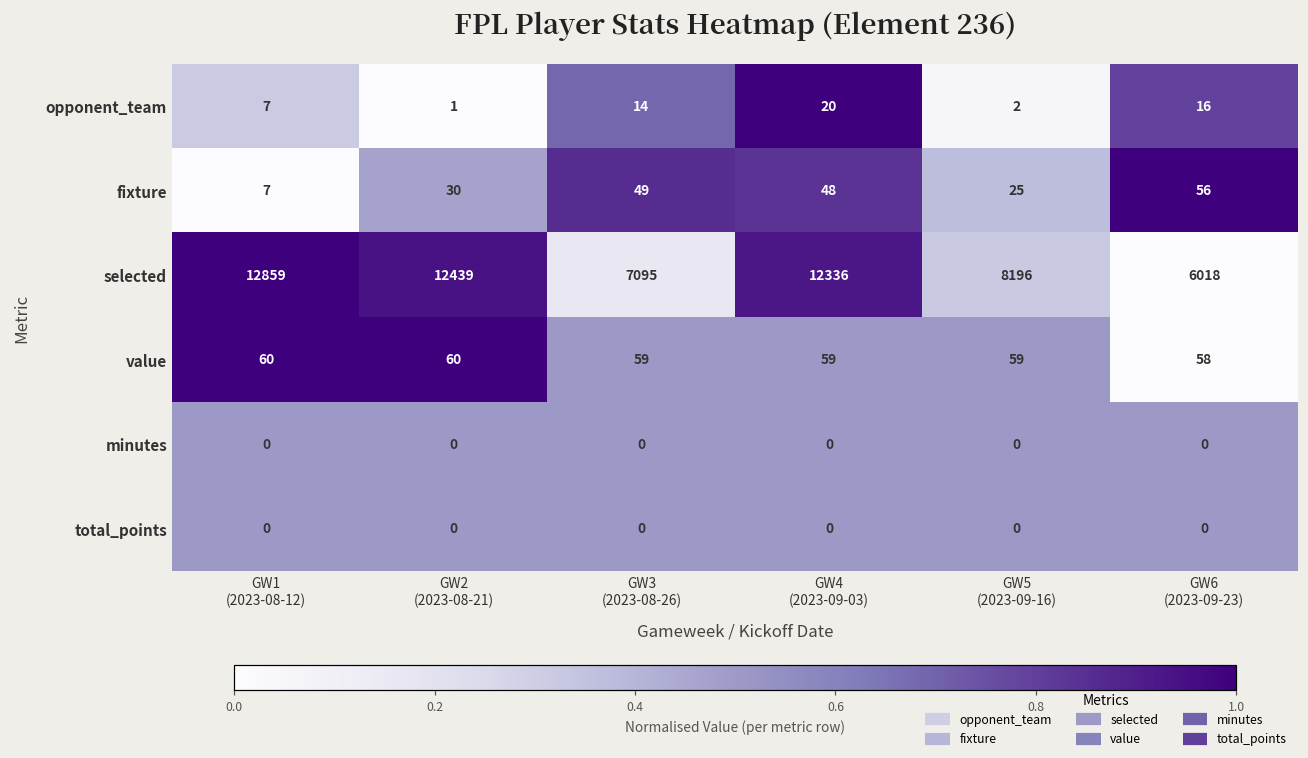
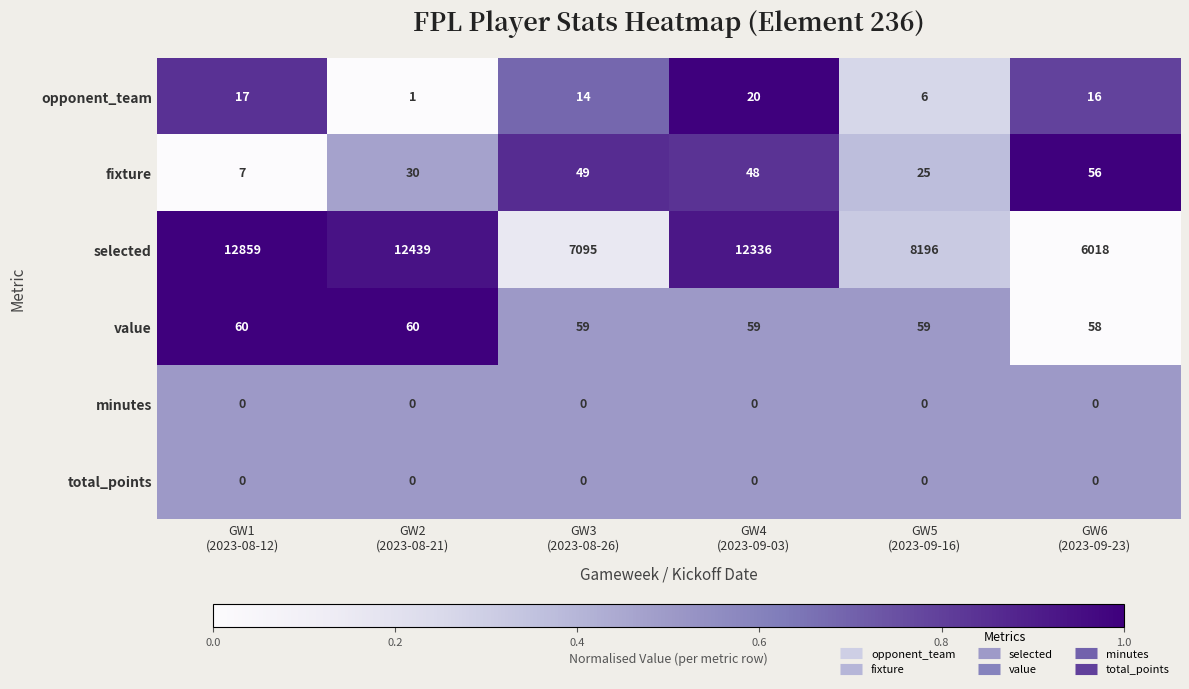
  {
    "opponent_team": {
-     "GW1 (2023-08-12)": 7,
+     "GW1 (2023-08-12)": 17,
      "GW2 (2023-08-21)": 1,
      "GW3 (2023-08-26)": 14,
      "GW4 (2023-09-03)": 20,
-     "GW5 (2023-09-16)": 2,
+     "GW5 (2023-09-16)": 6,
      "GW6 (2023-09-23)": 16
    },
    "fixture": {
      "GW1 (2023-08-12)": 7,
      "GW2 (2023-08-21)": 30,
      "GW3 (2023-08-26)": 49,
      "GW4 (2023-09-03)": 48,
      "GW5 (2023-09-16)": 25,
      "GW6 (2023-09-23)": 56
    },
    "selected": {
      "GW1 (2023-08-12)": 12859,
      "GW2 (2023-08-21)": 12439,
      "GW3 (2023-08-26)": 7095,
      "GW4 (2023-09-03)": 12336,
      "GW5 (2023-09-16)": 8196,
      "GW6 (2023-09-23)": 6018
    },
    "value": {
      "GW1 (2023-08-12)": 60,
      "GW2 (2023-08-21)": 60,
      "GW3 (2023-08-26)": 59,
      "GW4 (2023-09-03)": 59,
      "GW5 (2023-09-16)": 59,
      "GW6 (2023-09-23)": 58
    },
    "minutes": {
      "GW1 (2023-08-12)": 0,
      "GW2 (2023-08-21)": 0,
      "GW3 (2023-08-26)": 0,
      "GW4 (2023-09-03)": 0,
      "GW5 (2023-09-16)": 0,
      "GW6 (2023-09-23)": 0
    },
    "total_points": {
      "GW1 (2023-08-12)": 0,
      "GW2 (2023-08-21)": 0,
      "GW3 (2023-08-26)": 0,
      "GW4 (2023-09-03)": 0,
      "GW5 (2023-09-16)": 0,
      "GW6 (2023-09-23)": 0
    }
  }
